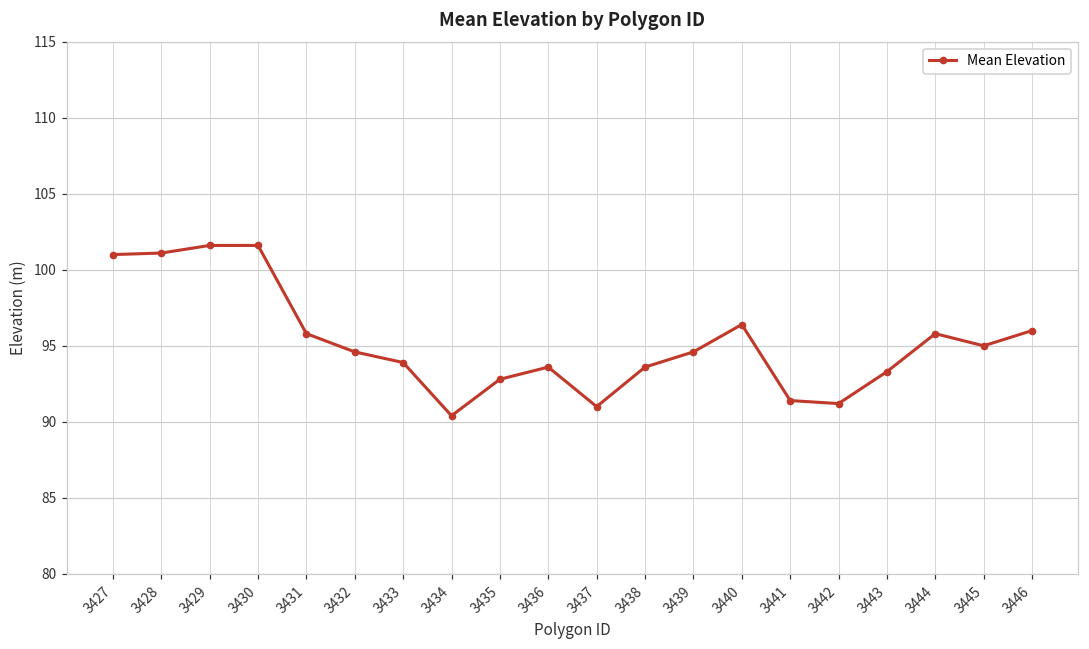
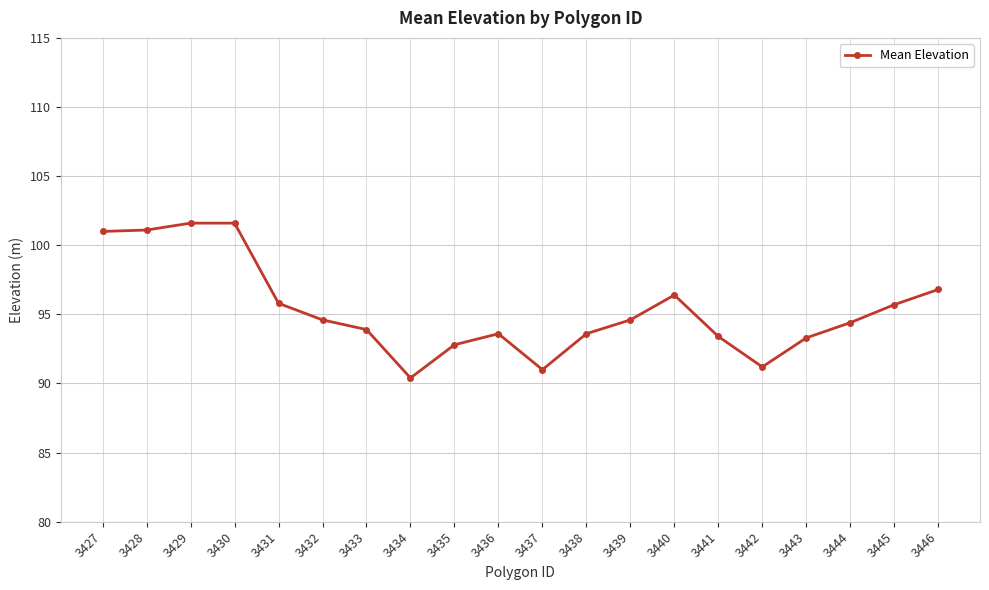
  {
    "3427": 101.0,
    "3428": 101.1,
    "3429": 101.6,
    "3430": 101.6,
    "3431": 95.8,
    "3432": 94.6,
    "3433": 93.9,
    "3434": 90.4,
    "3435": 92.8,
    "3436": 93.6,
    "3437": 91.0,
    "3438": 93.6,
    "3439": 94.6,
    "3440": 96.4,
-   "3441": 91.4,
+   "3441": 93.4,
    "3442": 91.2,
    "3443": 93.3,
-   "3444": 95.8,
-   "3445": 95.0,
-   "3446": 96.0
+   "3444": 94.4,
+   "3445": 95.7,
+   "3446": 96.8
  }
